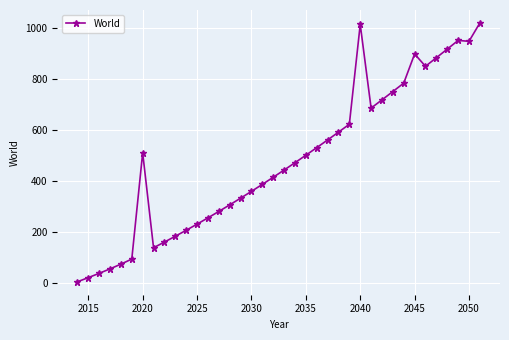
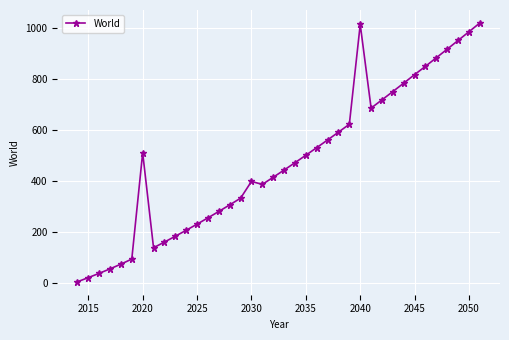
  {
    "2015": 20,
    "2020": 510,
    "2025": 230,
-   "2030": 360,
+   "2030": 400,
    "2035": 500,
    "2040": 1010,
-   "2045": 900,
-   "2050": 950
+   "2045": 820,
+   "2050": 980
  }
